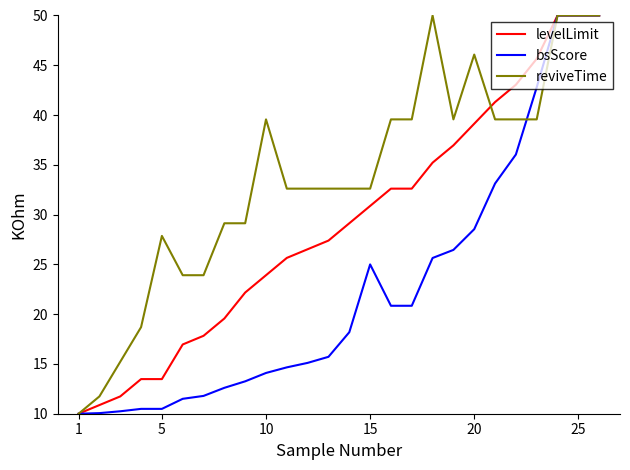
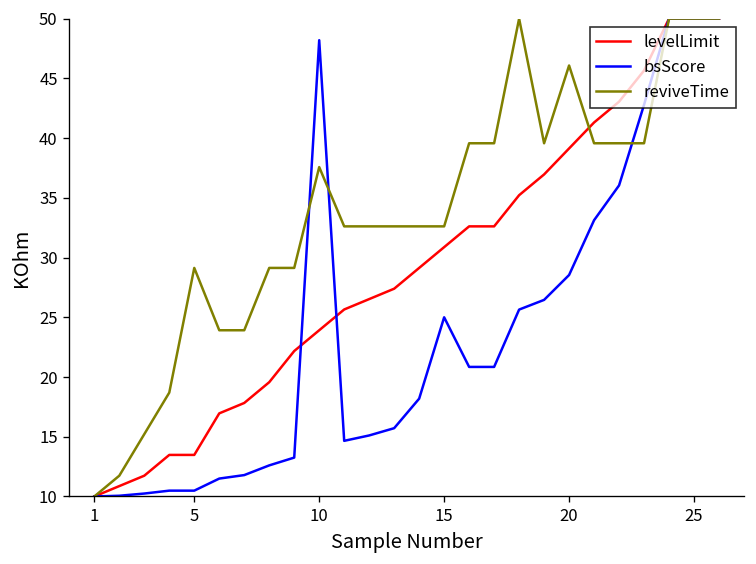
  {
    "levelLimit": {
      "5": 13,
      "10": 24,
      "15": 31,
      "20": 39
    },
    "bsScore": {
      "5": 10,
-     "10": 14,
+     "10": 48,
      "15": 25,
      "20": 29
    },
    "reviveTime": {
-     "5": 28,
-     "10": 40,
+     "5": 29,
+     "10": 38,
      "15": 33,
      "20": 46
    }
  }
